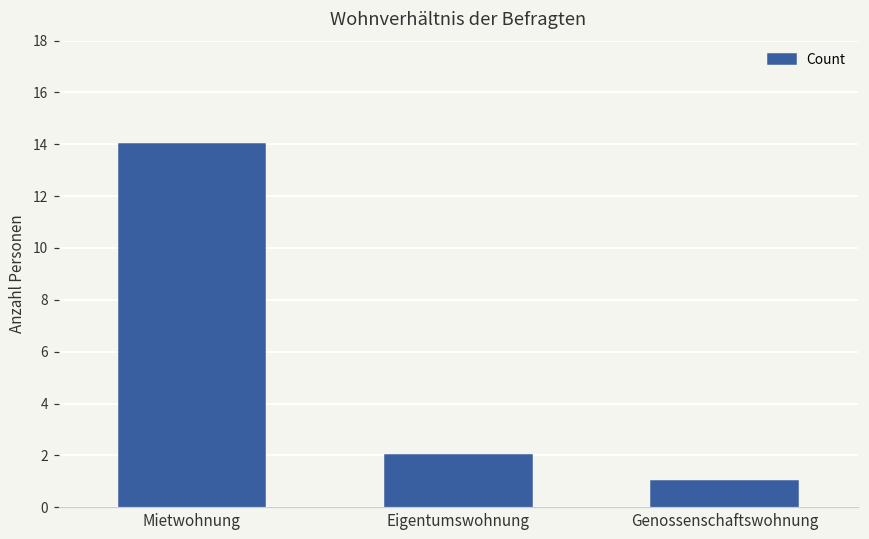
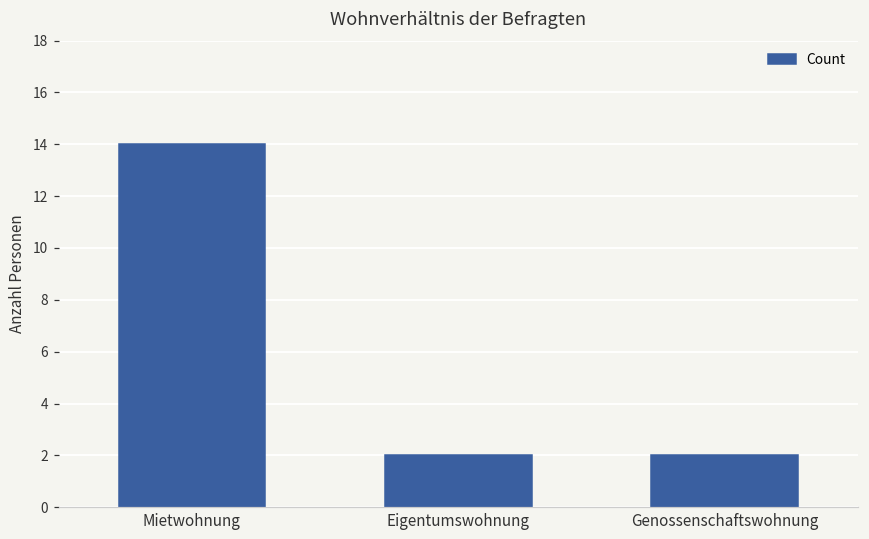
  {
    "Mietwohnung": 14,
    "Eigentumswohnung": 2,
-   "Genossenschaftswohnung": 1
+   "Genossenschaftswohnung": 2
  }
